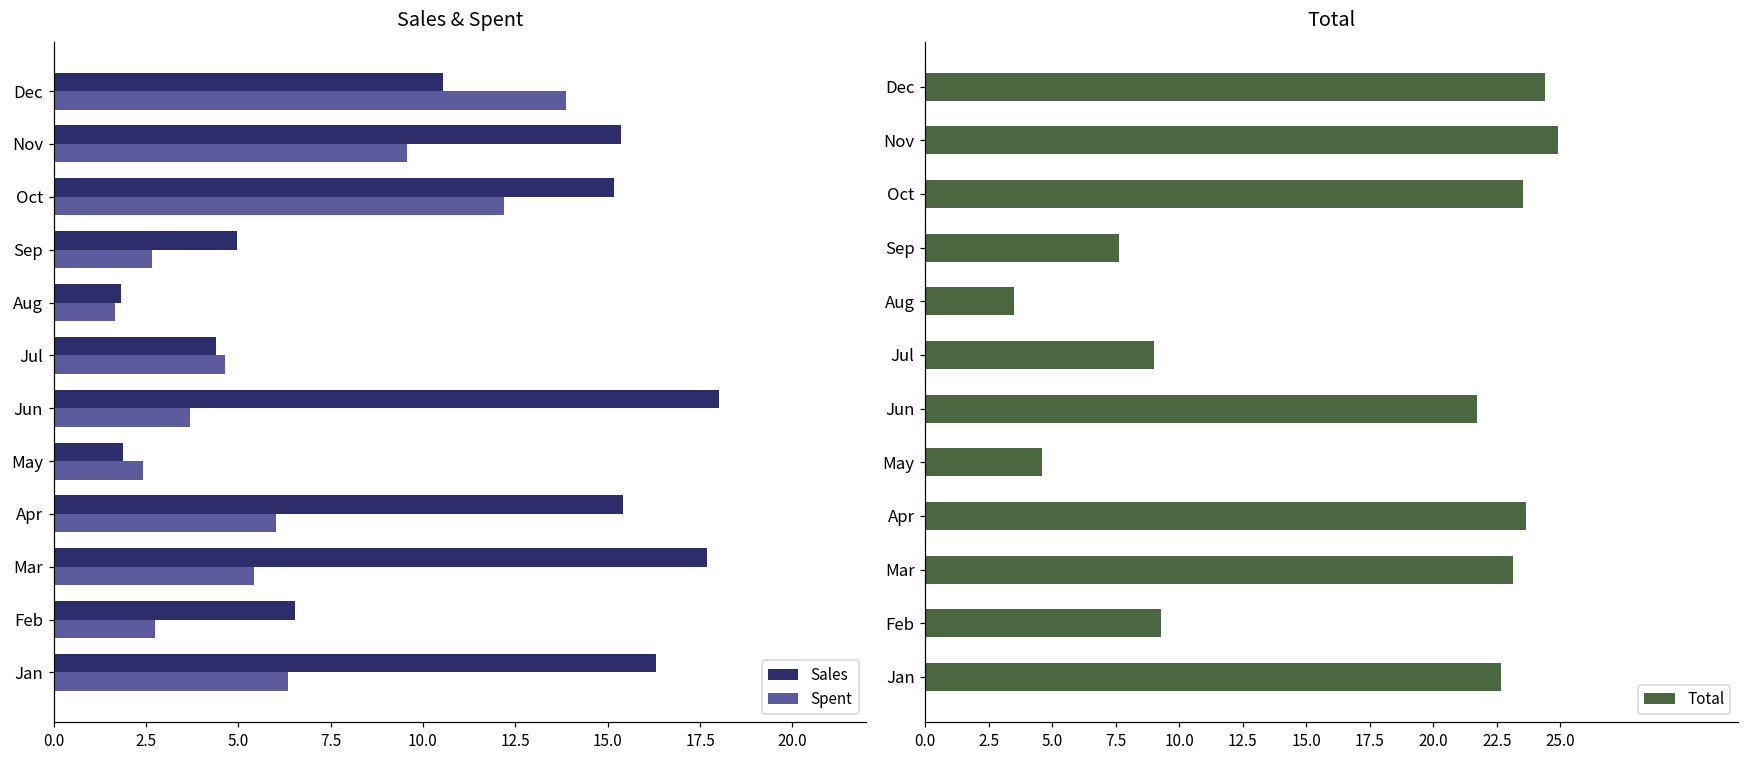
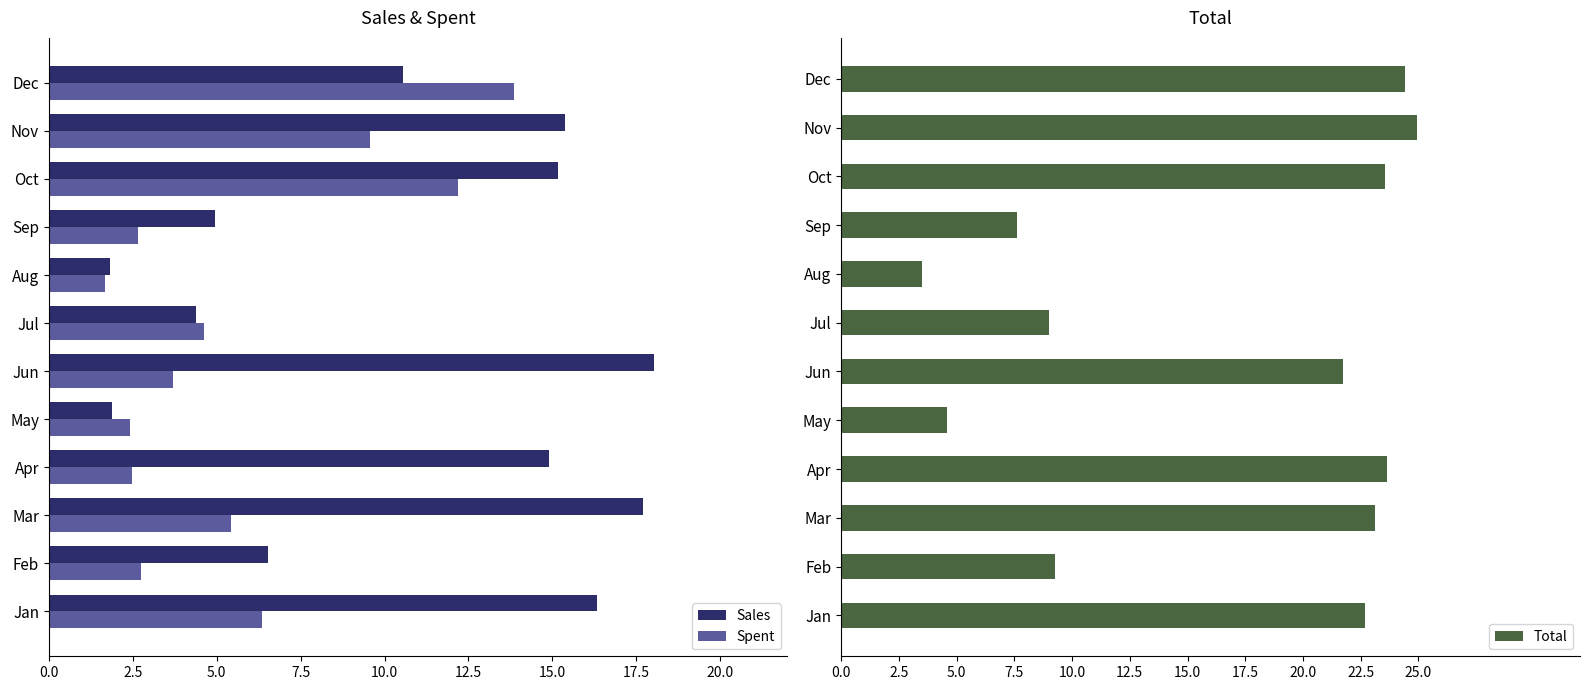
  {
    "Sales & Spent": {
      "Sales": {
        "Dec": 10.5,
        "Nov": 15.4,
        "Oct": 15.2,
        "Sep": 5.0,
        "Aug": 1.8,
        "Jul": 4.4,
        "Jun": 18.0,
        "May": 1.9,
-       "Apr": 15.4,
+       "Apr": 14.9,
        "Mar": 17.7,
        "Feb": 6.5,
        "Jan": 16.3
      },
      "Spent": {
        "Dec": 13.9,
        "Nov": 9.6,
        "Oct": 12.2,
        "Sep": 2.7,
        "Aug": 1.7,
        "Jul": 4.6,
        "Jun": 3.7,
        "May": 2.4,
-       "Apr": 6.0,
+       "Apr": 2.5,
        "Mar": 5.4,
        "Feb": 2.7,
        "Jan": 6.4
      }
    },
    "Total": {
      "Dec": 24.4,
      "Nov": 24.9,
      "Oct": 23.6,
      "Sep": 7.6,
      "Aug": 3.5,
      "Jul": 9.0,
      "Jun": 21.7,
      "May": 4.6,
      "Apr": 23.7,
      "Mar": 23.1,
      "Feb": 9.3,
      "Jan": 22.7
    }
  }
